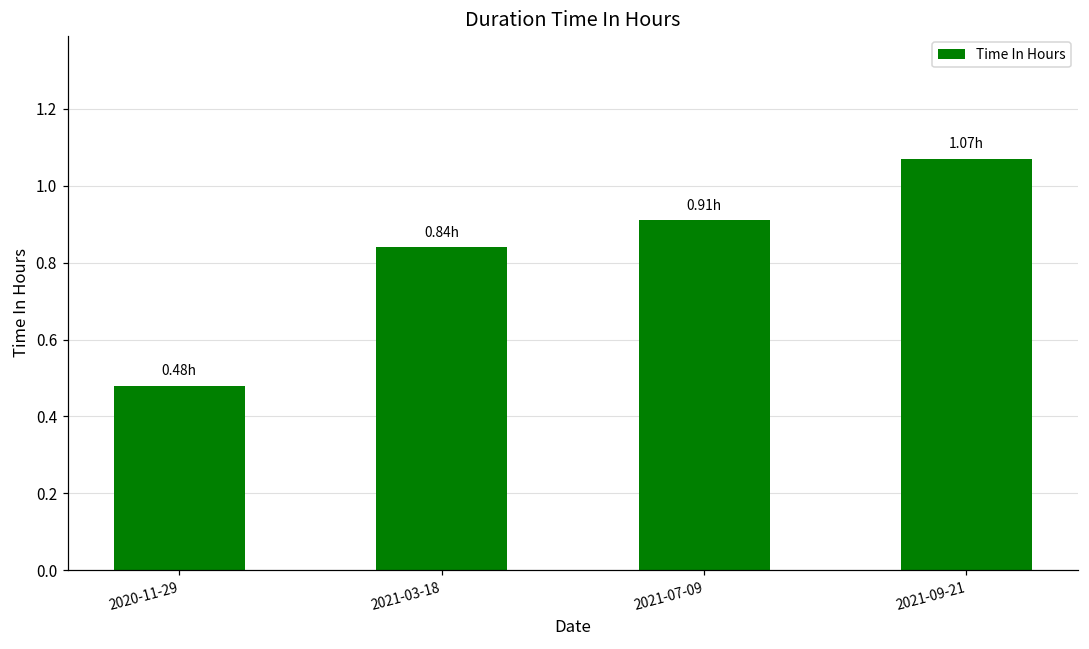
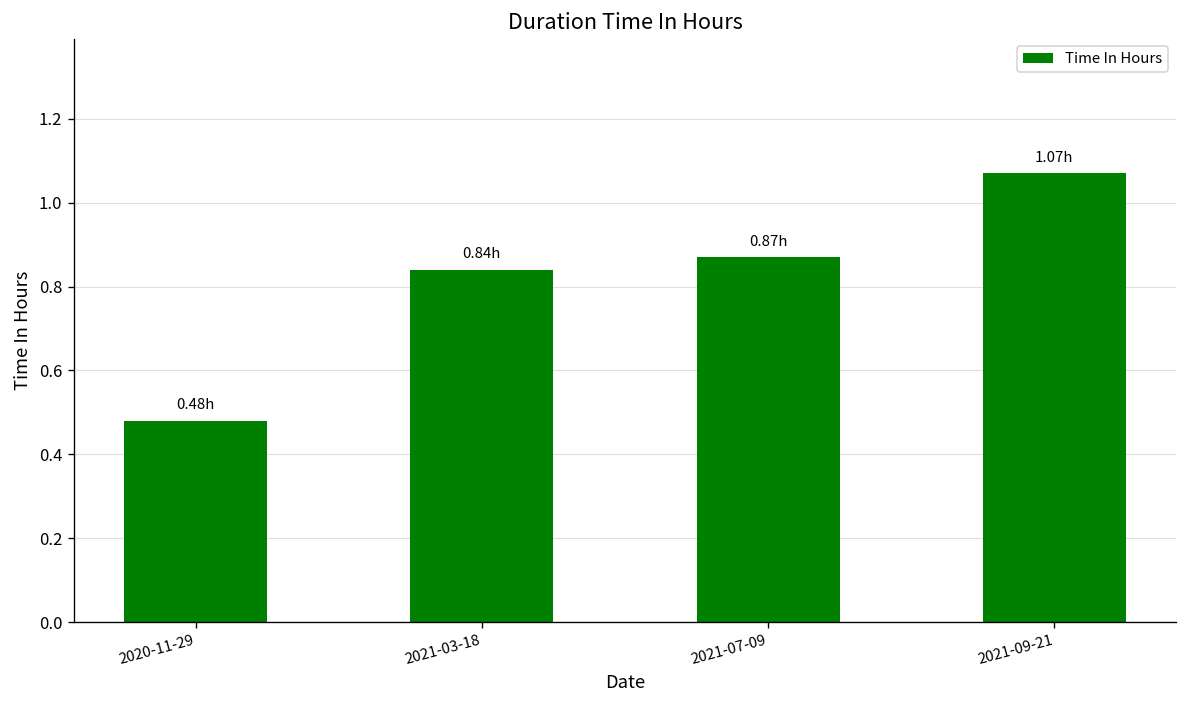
  {
    "2020-11-29": "0.48h",
    "2021-03-18": "0.84h",
-   "2021-07-09": "0.91h",
+   "2021-07-09": "0.87h",
    "2021-09-21": "1.07h"
  }
